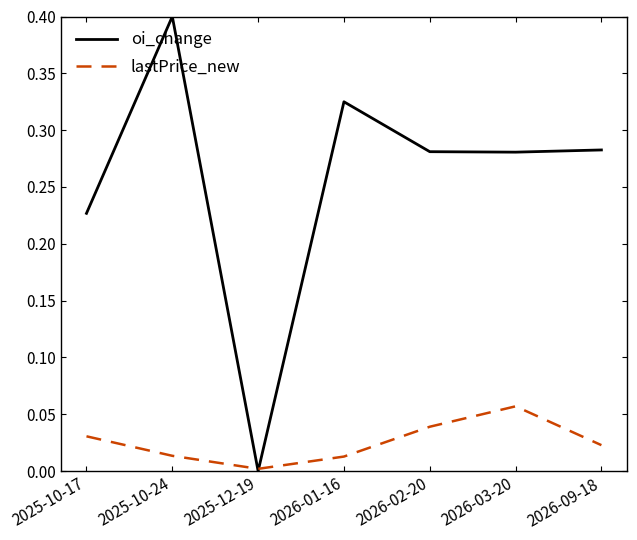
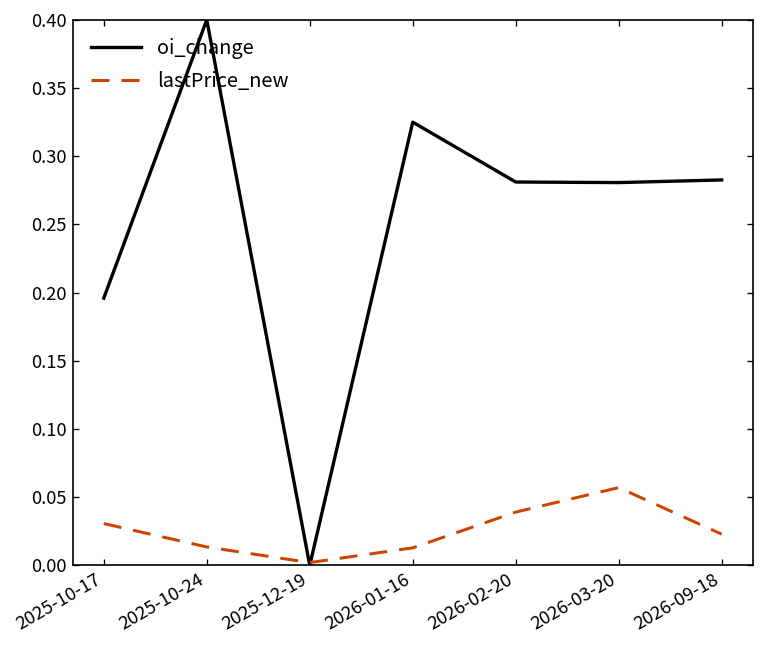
  {
    "oi_change": {
-     "2025-10-17": 0.227,
+     "2025-10-17": 0.196,
      "2025-10-24": 0.400,
      "2026-01-16": 0.325,
      "2026-02-20": 0.281,
      "2026-03-20": 0.281,
      "2026-09-18": 0.283
    },
    "lastPrice_new": {
      "2025-10-17": 0.031,
      "2025-10-24": 0.013,
      "2026-01-16": 0.013,
      "2026-02-20": 0.039,
      "2026-03-20": 0.057,
      "2026-09-18": 0.023
    }
  }
